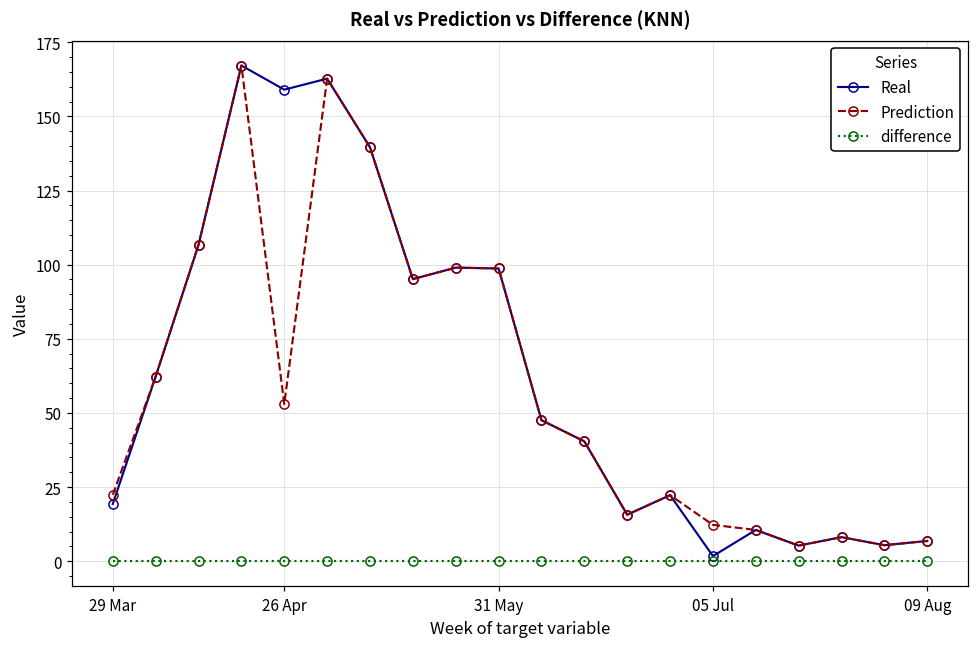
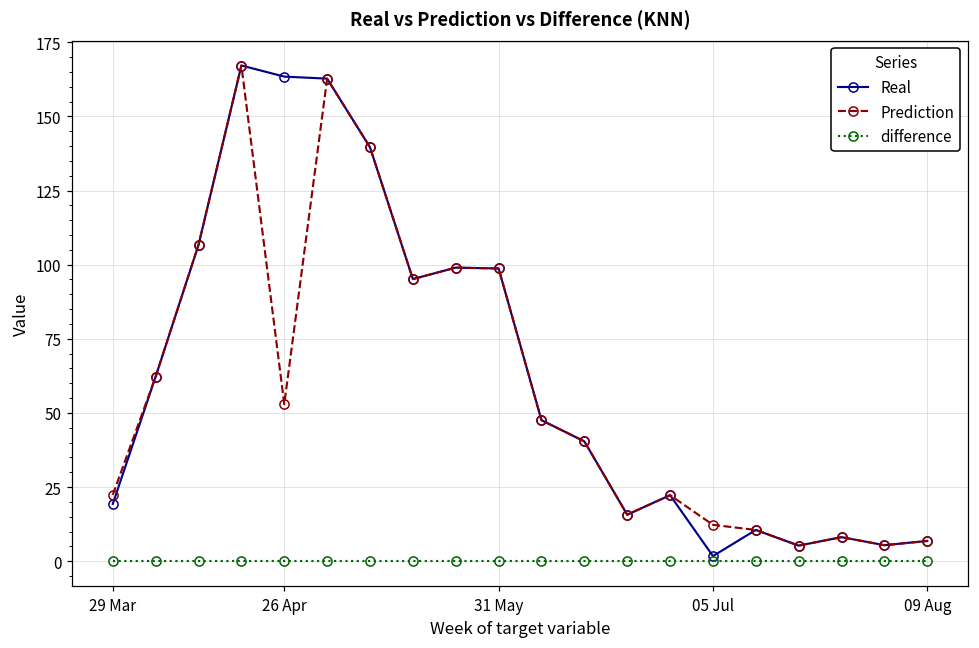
  {
    "Real": {
      "29 Mar": 19,
-     "26 Apr": 159,
+     "26 Apr": 163,
      "05 Jul": 2
    },
    "Prediction": {
      "29 Mar": 22,
      "26 Apr": 53,
      "05 Jul": 12
    },
    "difference": {
      "29 Mar": 0,
      "26 Apr": 0,
      "31 May": 0,
      "05 Jul": 0,
      "09 Aug": 0
    }
  }
